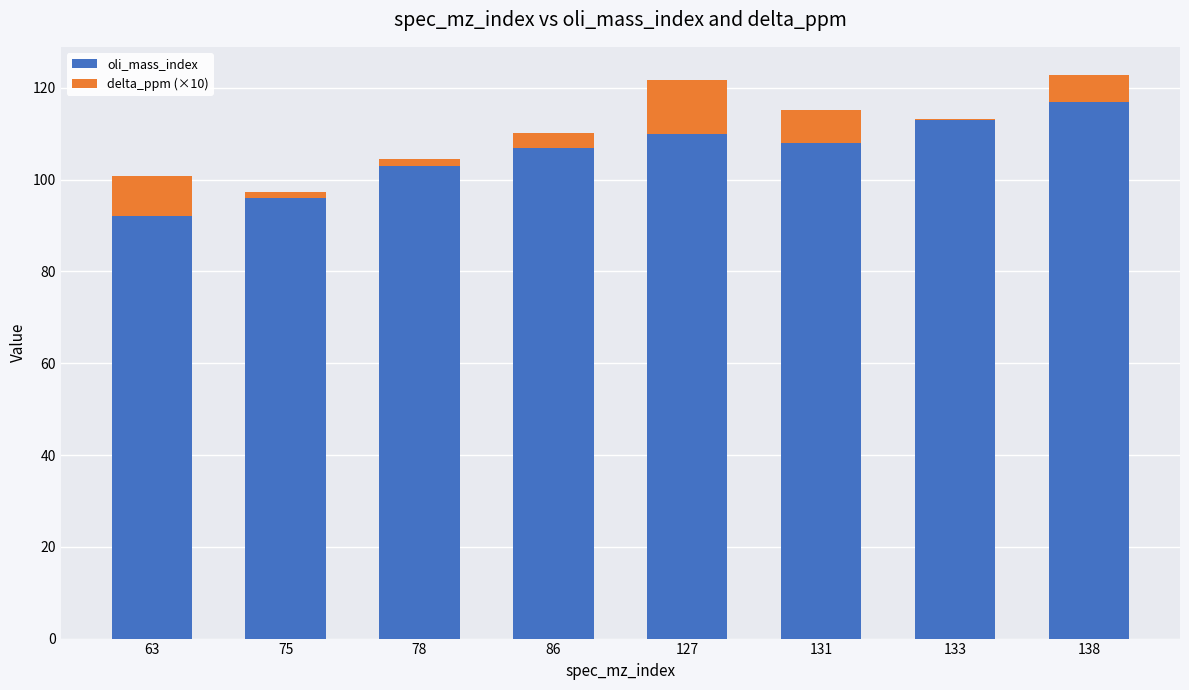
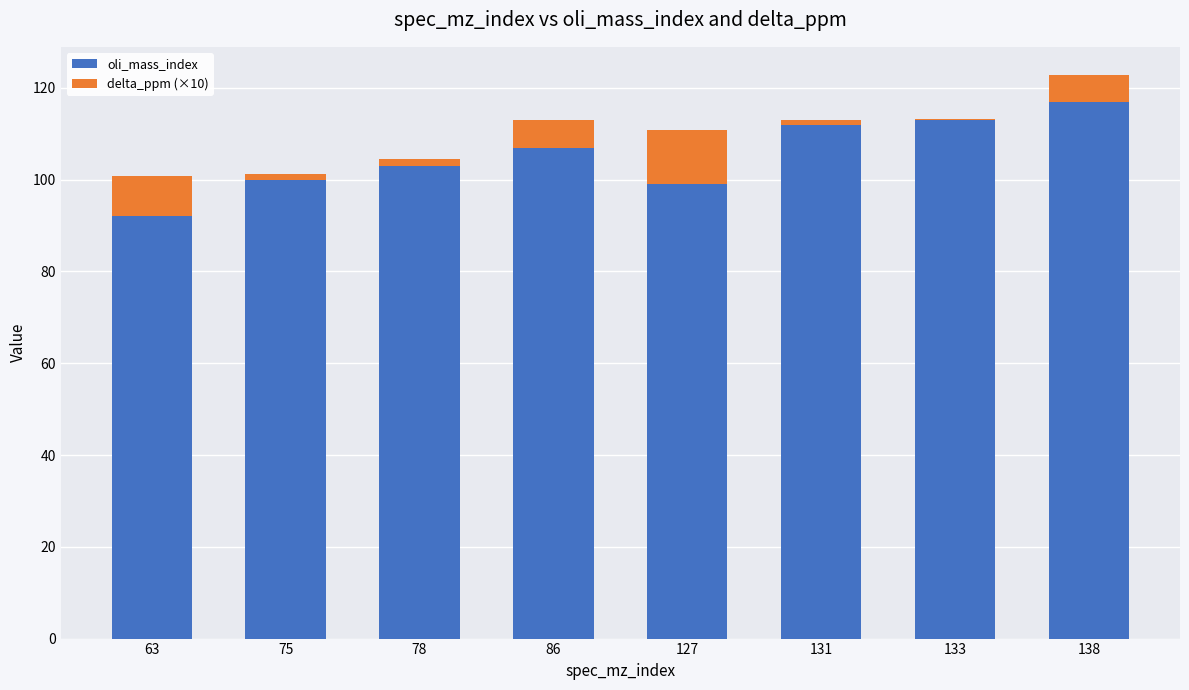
  {
    "oli_mass_index": {
      "63": 92,
-     "75": 96,
+     "75": 100,
      "78": 103,
      "86": 107,
-     "127": 110,
-     "131": 108,
+     "127": 99,
+     "131": 112,
      "133": 113,
      "138": 117
    },
    "delta_ppm (×10)": {
      "63": 9,
      "75": 1,
      "78": 2,
-     "86": 3,
+     "86": 6,
      "127": 12,
-     "131": 7,
+     "131": 1,
      "138": 6
    }
  }
